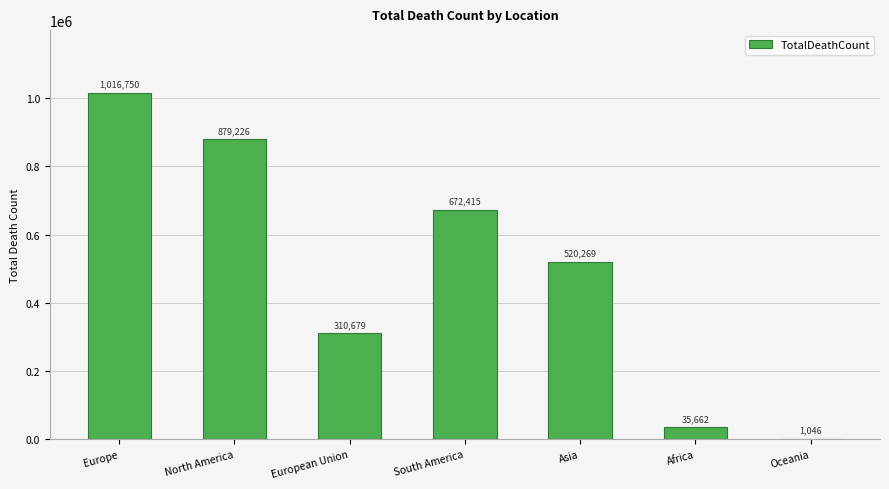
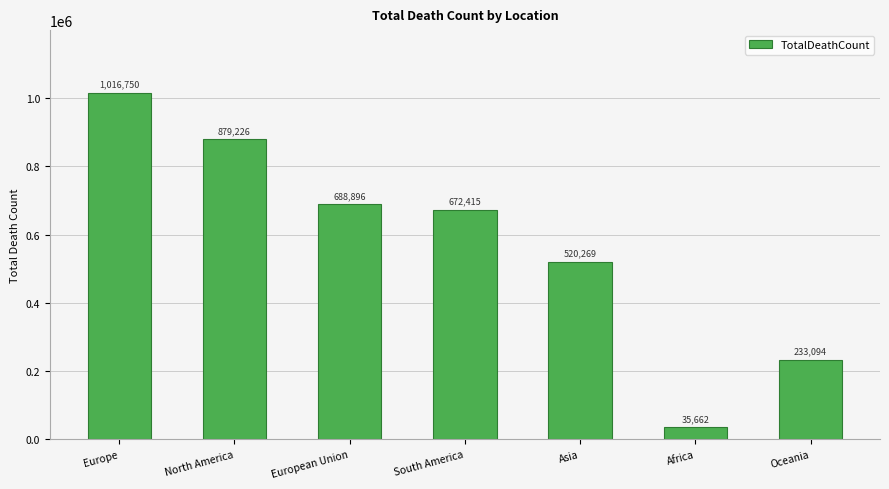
  {
    "Europe": "1,016,750",
    "North America": "879,226",
-   "European Union": "310,679",
+   "European Union": "688,896",
    "South America": "672,415",
    "Asia": "520,269",
    "Africa": "35,662",
-   "Oceania": "1,046"
+   "Oceania": "233,094"
  }
